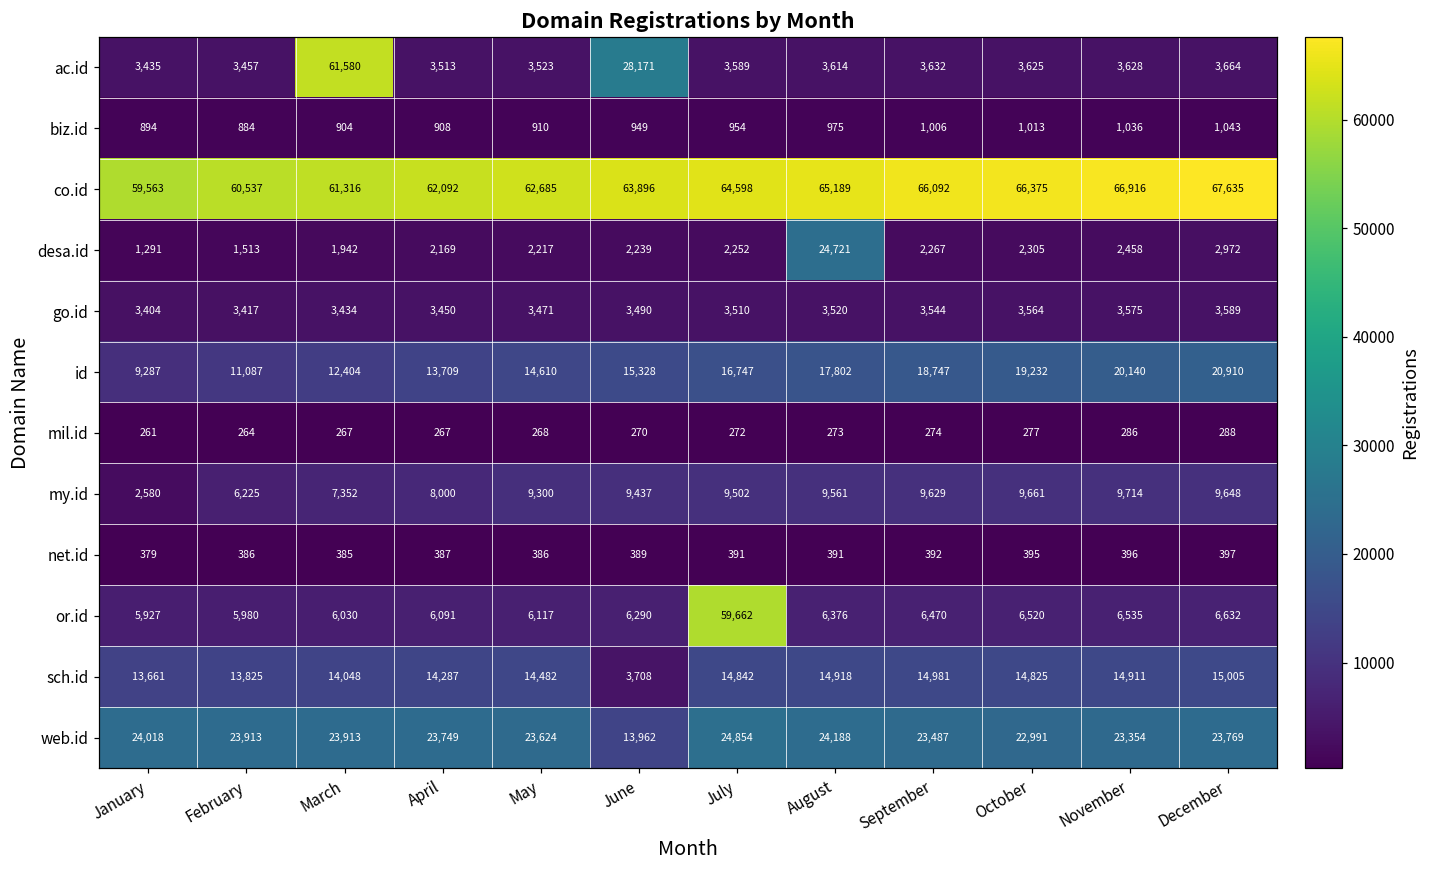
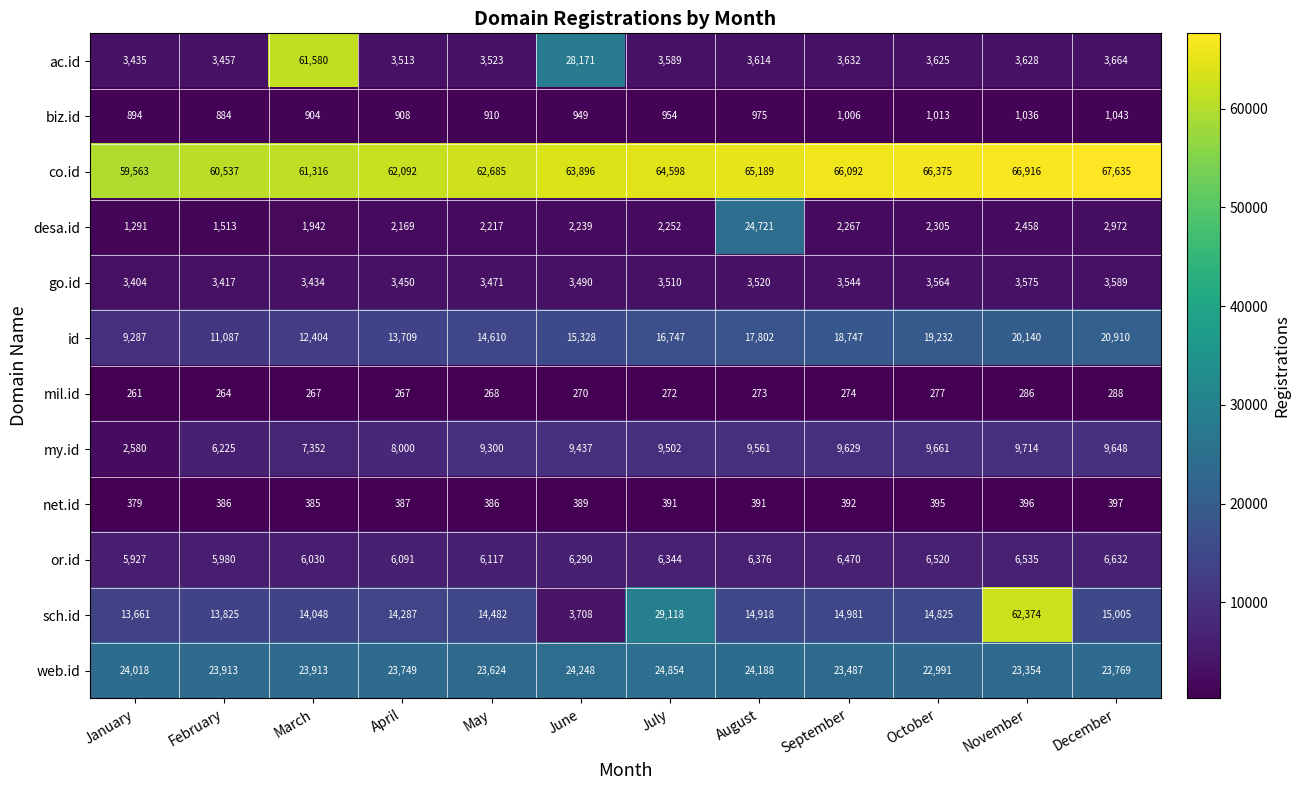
  {
    "ac.id": {
      "January": "3,435",
      "February": "3,457",
      "March": "61,580",
      "April": "3,513",
      "May": "3,523",
      "June": "28,171",
      "July": "3,589",
      "August": "3,614",
      "September": "3,632",
      "October": "3,625",
      "November": "3,628",
      "December": "3,664"
    },
    "biz.id": {
      "January": "894",
      "February": "884",
      "March": "904",
      "April": "908",
      "May": "910",
      "June": "949",
      "July": "954",
      "August": "975",
      "September": "1,006",
      "October": "1,013",
      "November": "1,036",
      "December": "1,043"
    },
    "co.id": {
      "January": "59,563",
      "February": "60,537",
      "March": "61,316",
      "April": "62,092",
      "May": "62,685",
      "June": "63,896",
      "July": "64,598",
      "August": "65,189",
      "September": "66,092",
      "October": "66,375",
      "November": "66,916",
      "December": "67,635"
    },
    "desa.id": {
      "January": "1,291",
      "February": "1,513",
      "March": "1,942",
      "April": "2,169",
      "May": "2,217",
      "June": "2,239",
      "July": "2,252",
      "August": "24,721",
      "September": "2,267",
      "October": "2,305",
      "November": "2,458",
      "December": "2,972"
    },
    "go.id": {
      "January": "3,404",
      "February": "3,417",
      "March": "3,434",
      "April": "3,450",
      "May": "3,471",
      "June": "3,490",
      "July": "3,510",
      "August": "3,520",
      "September": "3,544",
      "October": "3,564",
      "November": "3,575",
      "December": "3,589"
    },
    "id": {
      "January": "9,287",
      "February": "11,087",
      "March": "12,404",
      "April": "13,709",
      "May": "14,610",
      "June": "15,328",
      "July": "16,747",
      "August": "17,802",
      "September": "18,747",
      "October": "19,232",
      "November": "20,140",
      "December": "20,910"
    },
    "mil.id": {
      "January": "261",
      "February": "264",
      "March": "267",
      "April": "267",
      "May": "268",
      "June": "270",
      "July": "272",
      "August": "273",
      "September": "274",
      "October": "277",
      "November": "286",
      "December": "288"
    },
    "my.id": {
      "January": "2,580",
      "February": "6,225",
      "March": "7,352",
      "April": "8,000",
      "May": "9,300",
      "June": "9,437",
      "July": "9,502",
      "August": "9,561",
      "September": "9,629",
      "October": "9,661",
      "November": "9,714",
      "December": "9,648"
    },
    "net.id": {
      "January": "379",
      "February": "386",
      "March": "385",
      "April": "387",
      "May": "386",
      "June": "389",
      "July": "391",
      "August": "391",
      "September": "392",
      "October": "395",
      "November": "396",
      "December": "397"
    },
    "or.id": {
      "January": "5,927",
      "February": "5,980",
      "March": "6,030",
      "April": "6,091",
      "May": "6,117",
      "June": "6,290",
-     "July": "59,662",
+     "July": "6,344",
      "August": "6,376",
      "September": "6,470",
      "October": "6,520",
      "November": "6,535",
      "December": "6,632"
    },
    "sch.id": {
      "January": "13,661",
      "February": "13,825",
      "March": "14,048",
      "April": "14,287",
      "May": "14,482",
      "June": "3,708",
-     "July": "14,842",
+     "July": "29,118",
      "August": "14,918",
      "September": "14,981",
      "October": "14,825",
-     "November": "14,911",
+     "November": "62,374",
      "December": "15,005"
    },
    "web.id": {
      "January": "24,018",
      "February": "23,913",
      "March": "23,913",
      "April": "23,749",
      "May": "23,624",
-     "June": "13,962",
+     "June": "24,248",
      "July": "24,854",
      "August": "24,188",
      "September": "23,487",
      "October": "22,991",
      "November": "23,354",
      "December": "23,769"
    }
  }
